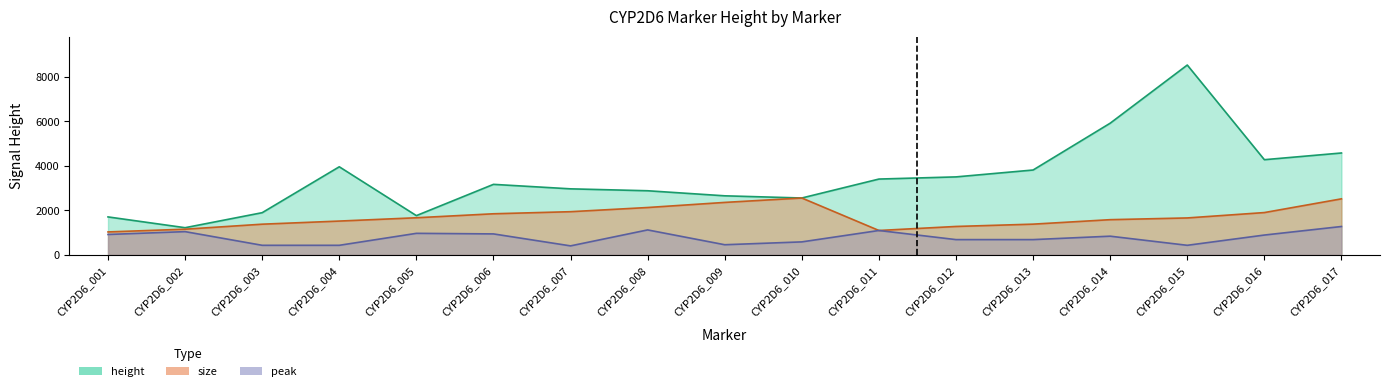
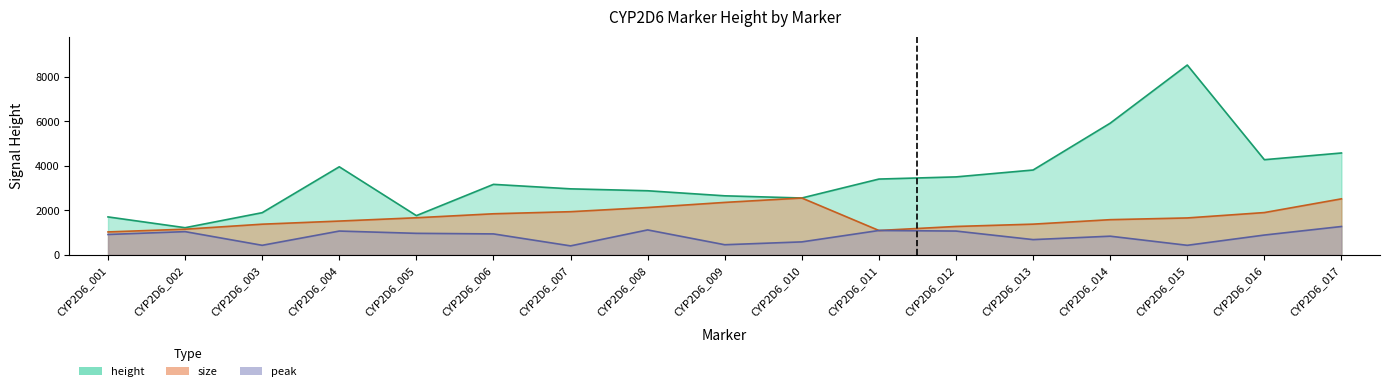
  {
    "height": {
      "CYP2D6_001": 1700,
      "CYP2D6_003": 1900,
      "CYP2D6_004": 4000,
      "CYP2D6_006": 3200,
      "CYP2D6_007": 3000,
      "CYP2D6_008": 2900,
      "CYP2D6_009": 2700,
      "CYP2D6_011": 3400,
      "CYP2D6_012": 3500,
      "CYP2D6_013": 3800,
      "CYP2D6_014": 5900,
      "CYP2D6_015": 8500,
      "CYP2D6_016": 4300,
      "CYP2D6_017": 4600
    },
    "size": {
      "CYP2D6_003": 1400,
      "CYP2D6_004": 1500,
      "CYP2D6_006": 1800,
      "CYP2D6_007": 1900,
      "CYP2D6_008": 2100,
      "CYP2D6_009": 2400,
      "CYP2D6_012": 1300,
      "CYP2D6_013": 1400,
      "CYP2D6_014": 1600,
      "CYP2D6_015": 1700,
      "CYP2D6_016": 1900,
      "CYP2D6_017": 2500
    },
    "peak": {
      "CYP2D6_003": 400,
-     "CYP2D6_004": 400,
+     "CYP2D6_004": 1100,
      "CYP2D6_005": 1000,
      "CYP2D6_006": 900,
      "CYP2D6_007": 400,
      "CYP2D6_008": 1100,
      "CYP2D6_009": 500,
      "CYP2D6_010": 600,
-     "CYP2D6_012": 700,
+     "CYP2D6_012": 1100,
      "CYP2D6_013": 700,
      "CYP2D6_014": 800,
      "CYP2D6_015": 400,
      "CYP2D6_016": 900,
      "CYP2D6_017": 1300
    }
  }
